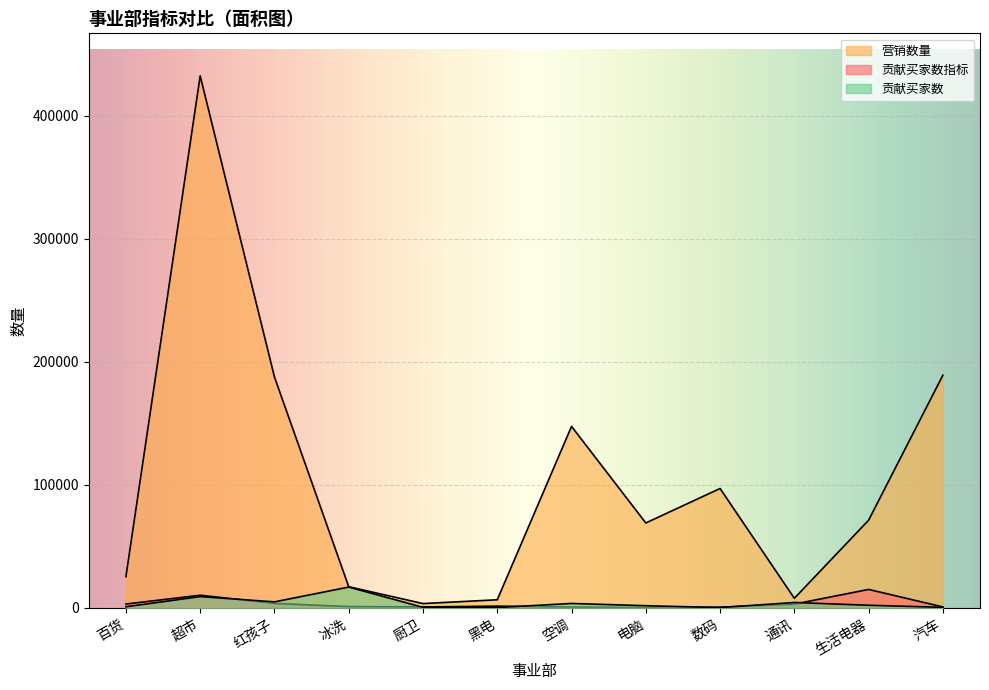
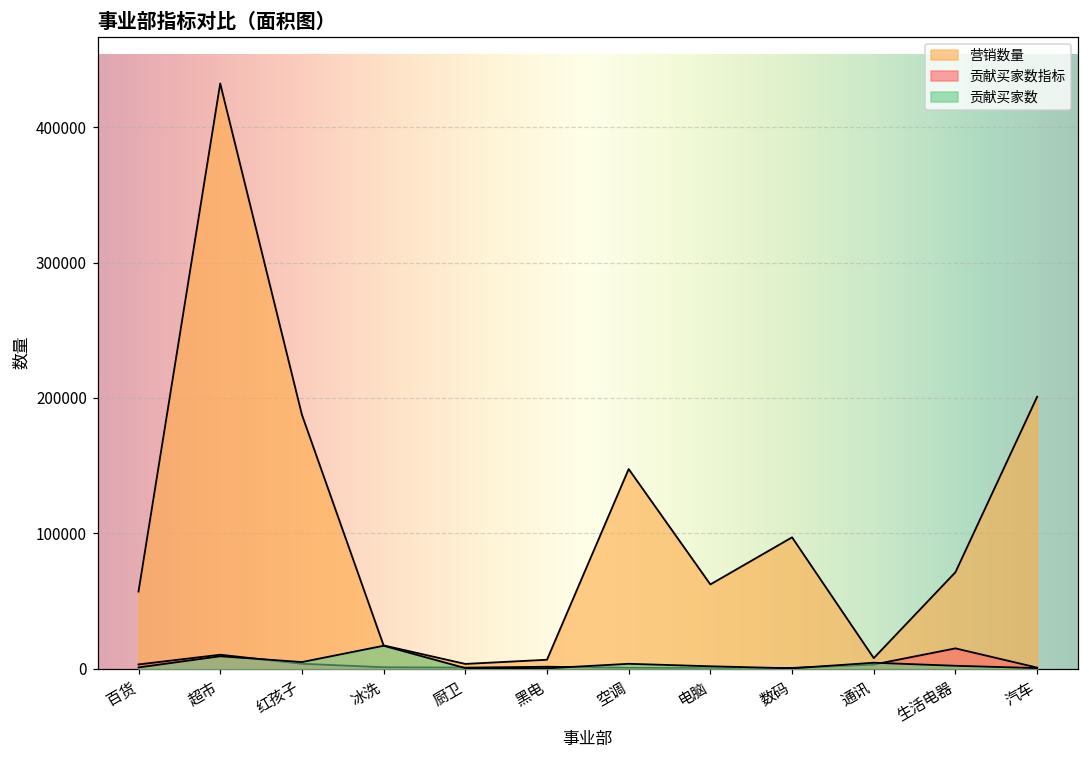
  {
    "营销数量": {
-     "百货": 25000,
+     "百货": 57000,
      "超市": 432000,
      "红孩子": 188000,
      "厨卫": 3000,
      "黑电": 7000,
      "空调": 147000,
-     "电脑": 69000,
+     "电脑": 62000,
      "数码": 97000,
      "通讯": 8000,
      "生活电器": 71000,
-     "汽车": 189000
+     "汽车": 201000
    },
    "贡献买家数指标": {
      "百货": 3000,
      "冰洗": 1000,
      "空调": 1000,
      "生活电器": 15000
    },
    "贡献买家数": {
      "百货": 1000,
      "空调": 4000,
      "生活电器": 2000
    }
  }
